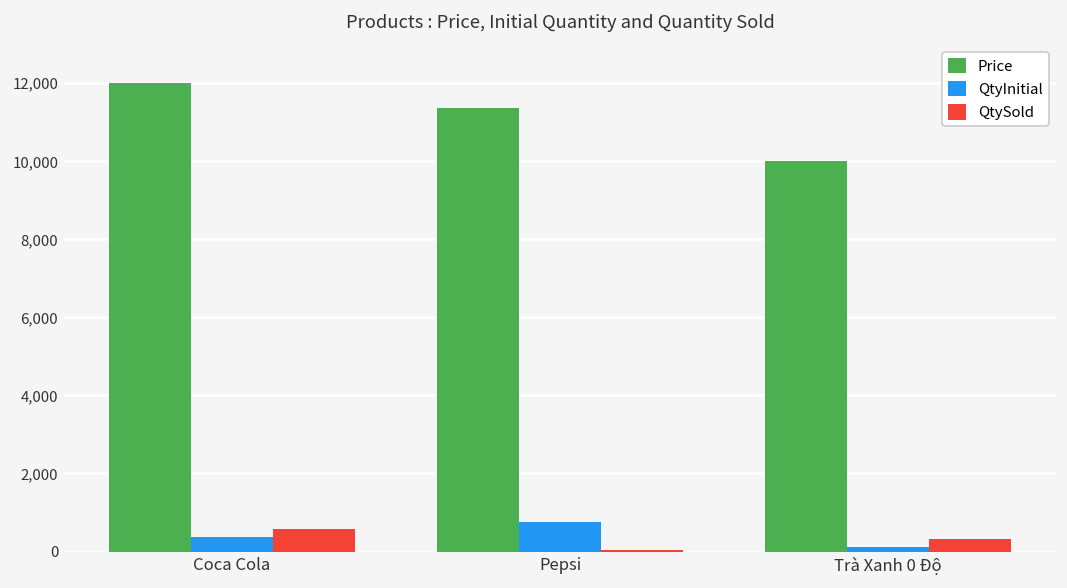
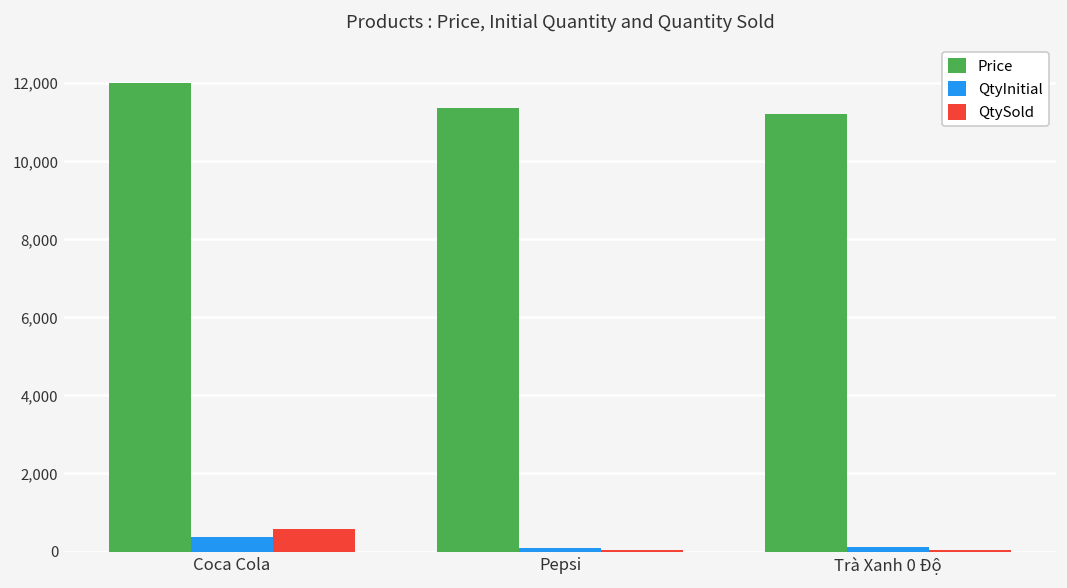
  {
    "Price": {
      "Coca Cola": "12,000",
      "Pepsi": "11,400",
-     "Trà Xanh 0 Độ": "10,000"
+     "Trà Xanh 0 Độ": "11,200"
    },
    "QtyInitial": {
      "Coca Cola": "400",
-     "Pepsi": "800",
+     "Pepsi": "100",
      "Trà Xanh 0 Độ": "100"
    },
    "QtySold": {
      "Coca Cola": "600",
-     "Trà Xanh 0 Độ": "300"
+     "Trà Xanh 0 Độ": "0"
    }
  }
